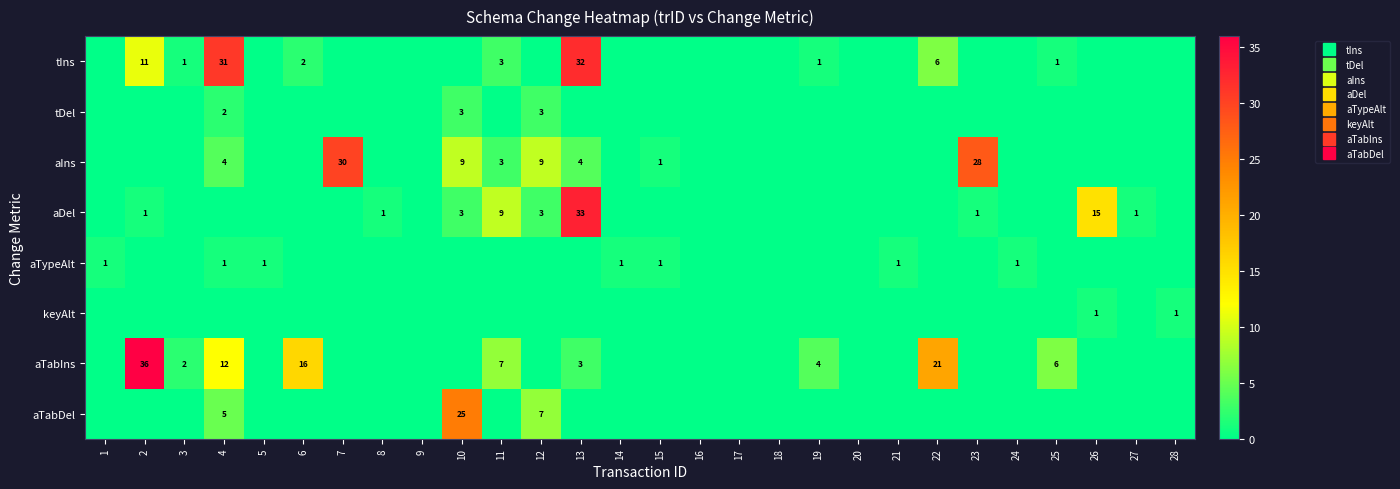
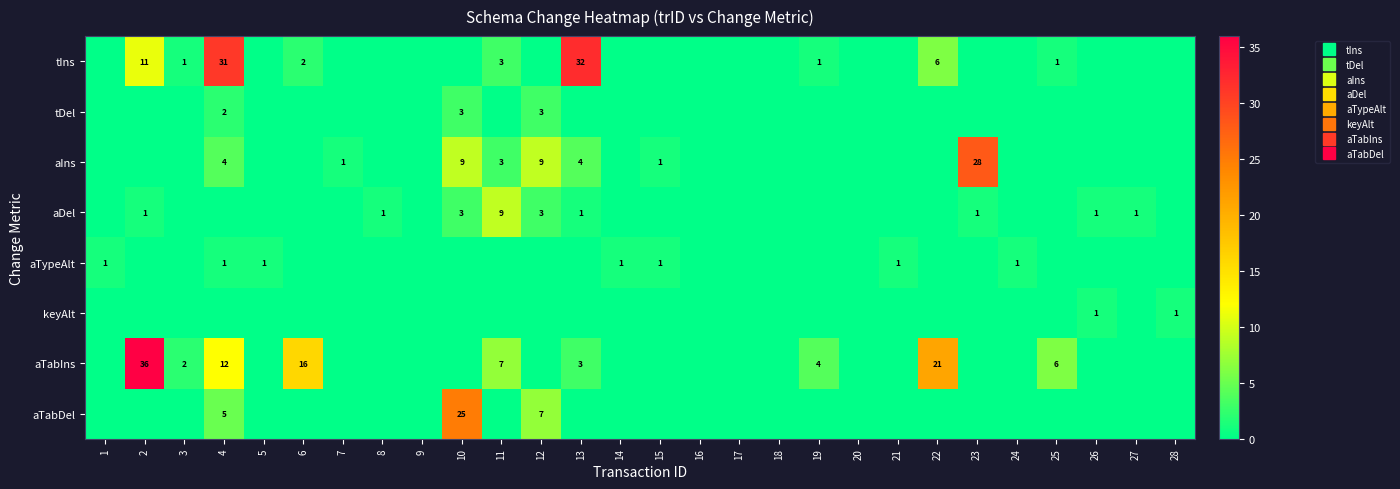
  {
    "tIns": {
      "2": 11,
      "3": 1,
      "4": 31,
      "6": 2,
      "11": 3,
      "13": 32,
      "19": 1,
      "22": 6,
      "25": 1
    },
    "tDel": {
      "4": 2,
      "10": 3,
      "12": 3
    },
    "aIns": {
      "4": 4,
-     "7": 30,
+     "7": 1,
      "10": 9,
      "11": 3,
      "12": 9,
      "13": 4,
      "15": 1,
      "23": 28
    },
    "aDel": {
      "2": 1,
      "8": 1,
      "10": 3,
      "11": 9,
      "12": 3,
-     "13": 33,
+     "13": 1,
      "23": 1,
-     "26": 15,
+     "26": 1,
      "27": 1
    },
    "aTypeAlt": {
      "1": 1,
      "4": 1,
      "5": 1,
      "14": 1,
      "15": 1,
      "21": 1,
      "24": 1
    },
    "keyAlt": {
      "26": 1,
      "28": 1
    },
    "aTabIns": {
      "2": 36,
      "3": 2,
      "4": 12,
      "6": 16,
      "11": 7,
      "13": 3,
      "19": 4,
      "22": 21,
      "25": 6
    },
    "aTabDel": {
      "4": 5,
      "10": 25,
      "12": 7
    }
  }
